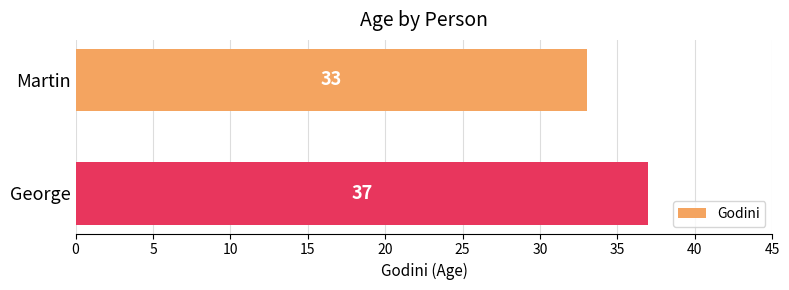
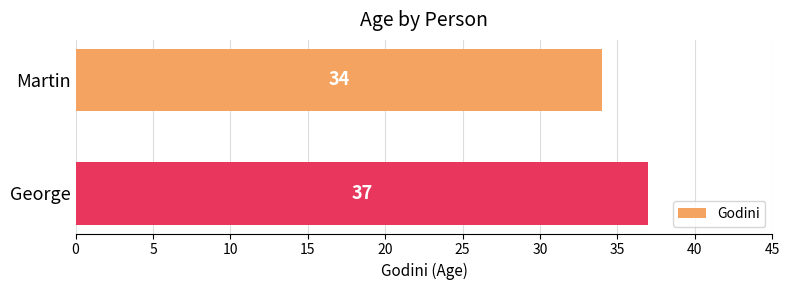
  {
-   "Martin": 33,
+   "Martin": 34,
    "George": 37
  }
